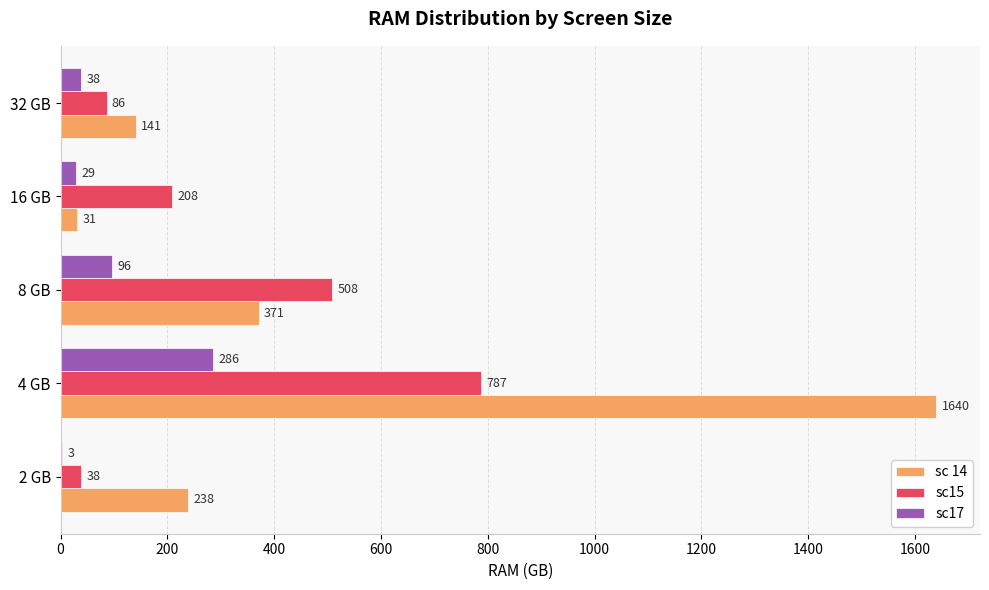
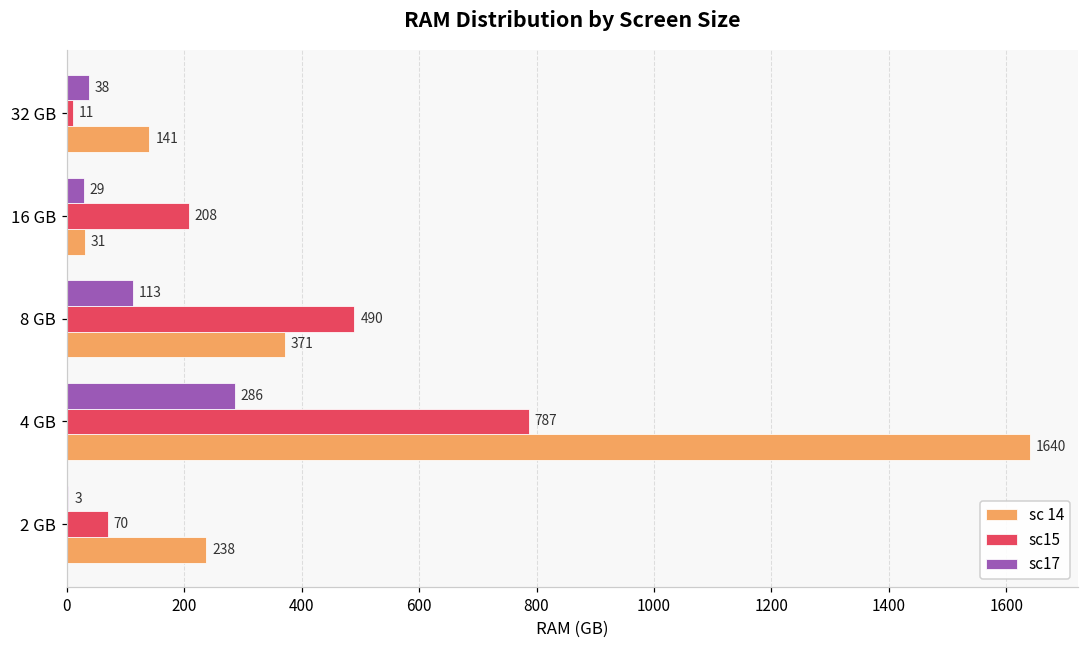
  {
    "sc 14": {
      "32 GB": 141,
      "16 GB": 31,
      "8 GB": 371,
      "4 GB": 1640,
      "2 GB": 238
    },
    "sc15": {
-     "32 GB": 86,
+     "32 GB": 11,
      "16 GB": 208,
-     "8 GB": 508,
+     "8 GB": 490,
      "4 GB": 787,
-     "2 GB": 38
+     "2 GB": 70
    },
    "sc17": {
      "32 GB": 38,
      "16 GB": 29,
-     "8 GB": 96,
+     "8 GB": 113,
      "4 GB": 286,
      "2 GB": 3
    }
  }
